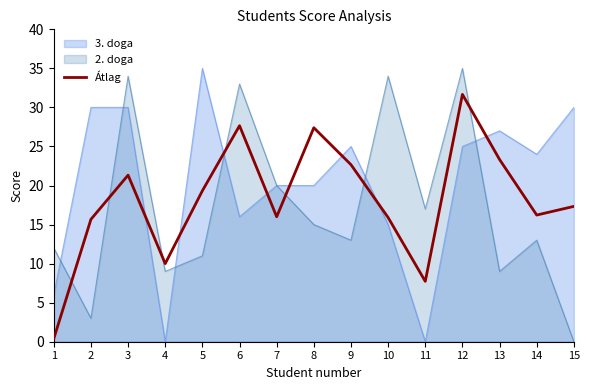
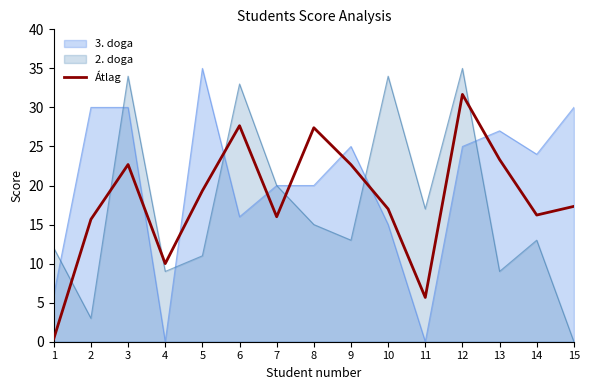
  {
    "Átlag": {
      "1": 0,
      "2": 16,
-     "3": 21,
+     "3": 23,
      "4": 10,
      "5": 19,
      "6": 28,
      "7": 16,
      "8": 27,
      "9": 23,
-     "10": 16,
-     "11": 8,
+     "10": 17,
+     "11": 6,
      "12": 32,
      "13": 23,
      "14": 16,
      "15": 17
    }
  }
